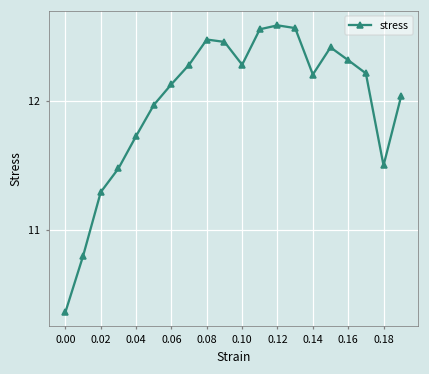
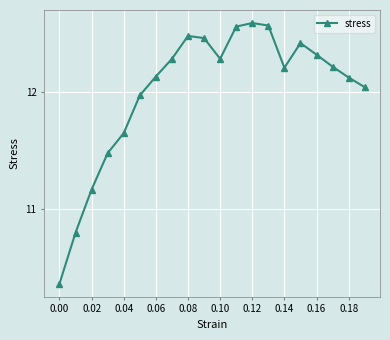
  {
    "0.00": 10.37,
-   "0.02": 11.30,
-   "0.04": 11.73,
+   "0.02": 11.17,
+   "0.04": 11.65,
    "0.06": 12.13,
    "0.08": 12.47,
    "0.10": 12.28,
    "0.12": 12.58,
    "0.14": 12.20,
    "0.16": 12.31,
-   "0.18": 11.50
+   "0.18": 12.12
  }
